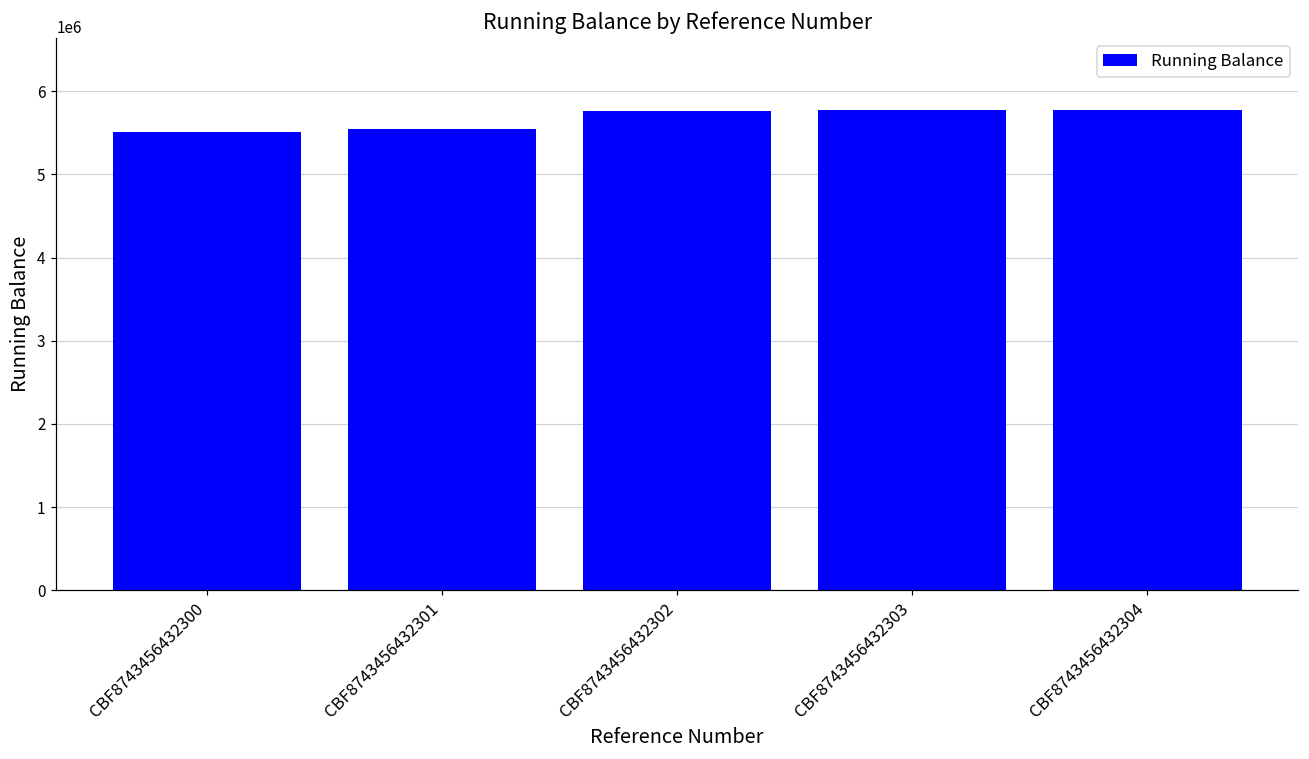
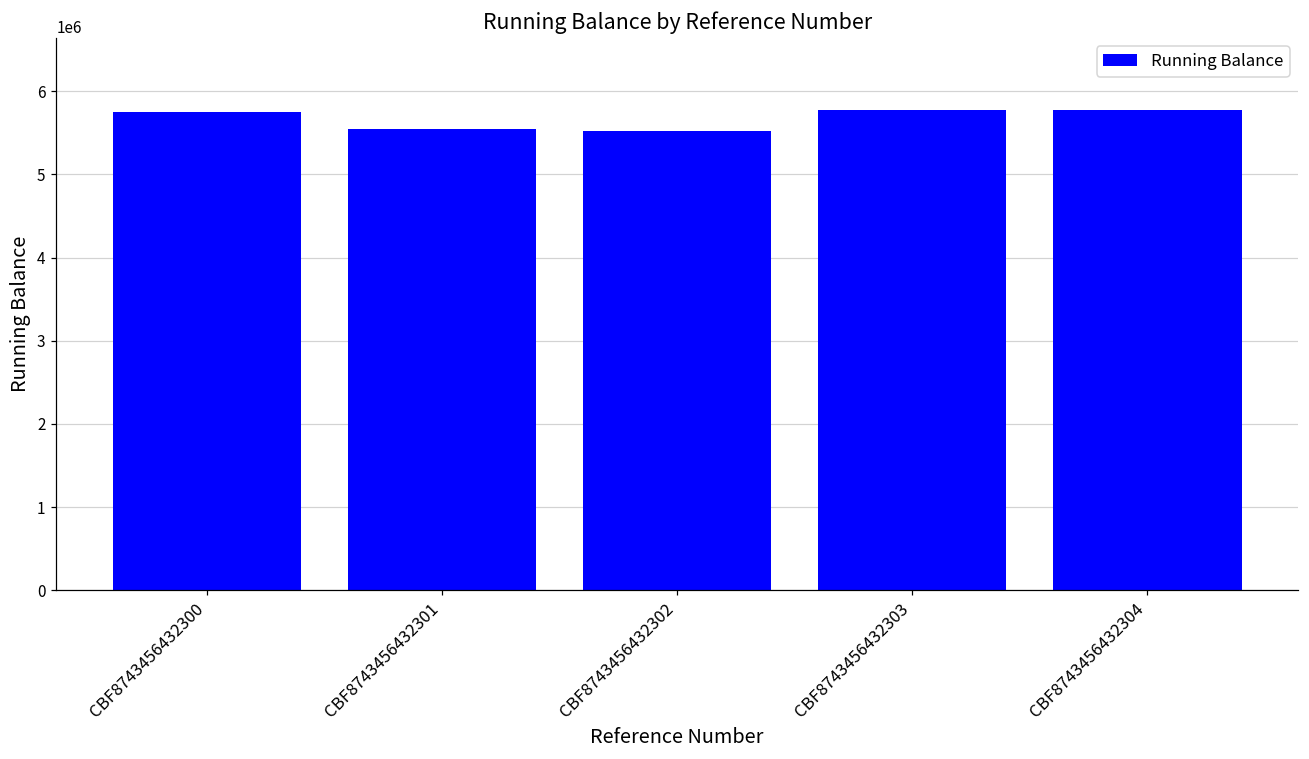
  {
-   "CBF8743456432300": 5500000,
+   "CBF8743456432300": 5800000,
    "CBF8743456432301": 5500000,
-   "CBF8743456432302": 5800000,
+   "CBF8743456432302": 5500000,
    "CBF8743456432303": 5800000,
    "CBF8743456432304": 5800000
  }
